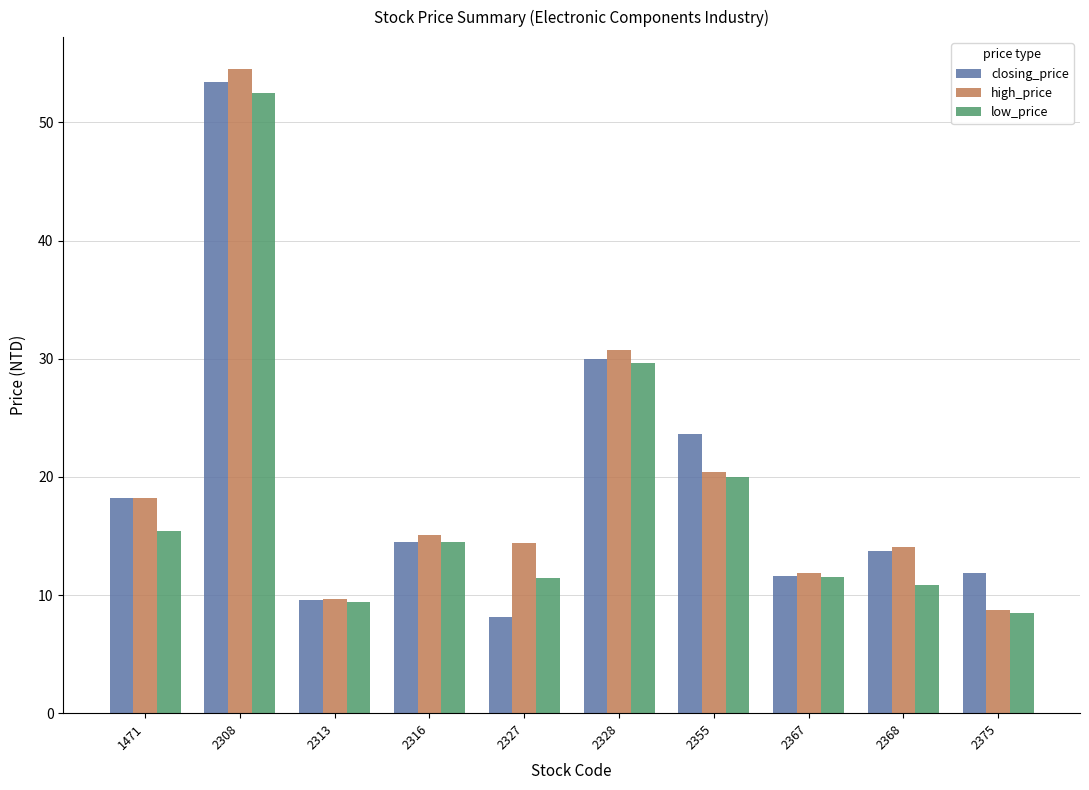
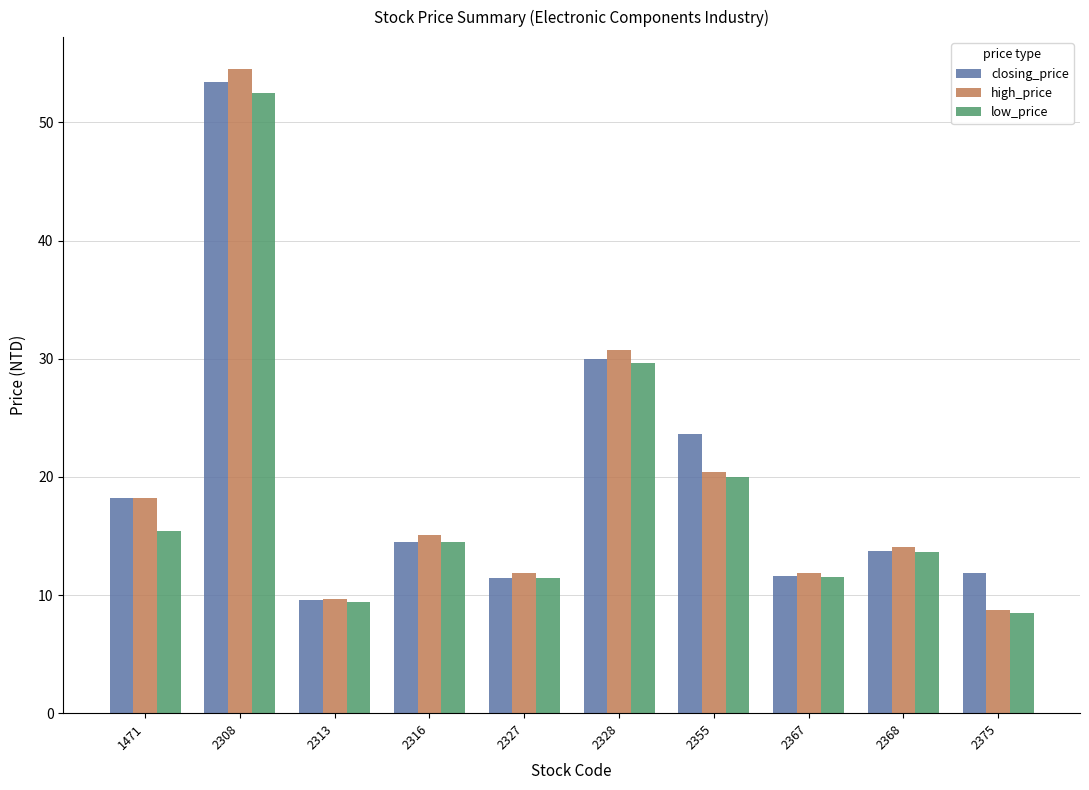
  {
    "closing_price": {
      "1471": 18.2,
      "2308": 53.4,
      "2313": 9.6,
      "2316": 14.5,
-     "2327": 8.1,
+     "2327": 11.5,
      "2328": 30.0,
      "2355": 23.6,
      "2367": 11.6,
      "2368": 13.8,
      "2375": 11.9
    },
    "high_price": {
      "1471": 18.2,
      "2308": 54.5,
      "2313": 9.7,
      "2316": 15.1,
-     "2327": 14.4,
+     "2327": 11.9,
      "2328": 30.7,
      "2355": 20.4,
      "2367": 11.9,
      "2368": 14.1,
      "2375": 8.8
    },
    "low_price": {
      "1471": 15.4,
      "2308": 52.5,
      "2313": 9.5,
      "2316": 14.5,
      "2327": 11.4,
      "2328": 29.7,
      "2355": 20.0,
      "2367": 11.5,
-     "2368": 10.9,
+     "2368": 13.7,
      "2375": 8.5
    }
  }
